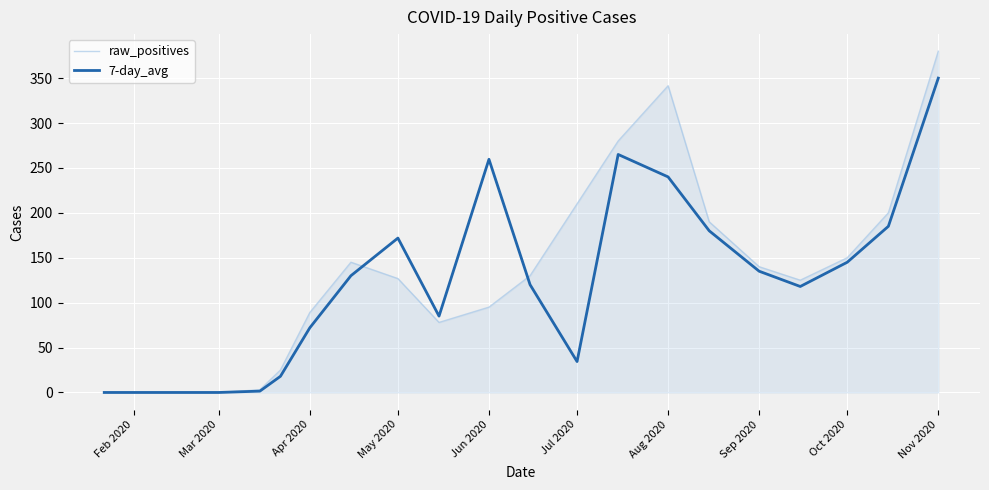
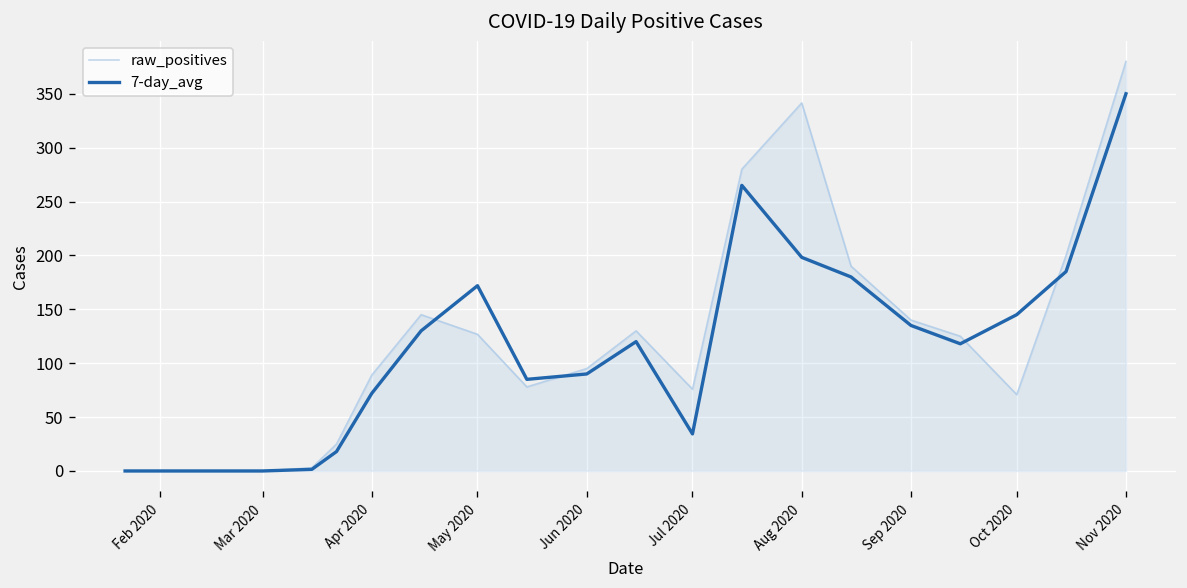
  {
    "raw_positives": {
      "Apr 2020": 90,
      "May 2020": 130,
      "Jun 2020": 100,
-     "Jul 2020": 210,
+     "Jul 2020": 80,
      "Aug 2020": 340,
      "Sep 2020": 140,
-     "Oct 2020": 150,
+     "Oct 2020": 70,
      "Nov 2020": 380
    },
    "7-day_avg": {
      "Apr 2020": 70,
      "May 2020": 170,
-     "Jun 2020": 260,
+     "Jun 2020": 90,
      "Jul 2020": 30,
-     "Aug 2020": 240,
+     "Aug 2020": 200,
      "Sep 2020": 140,
      "Oct 2020": 150,
      "Nov 2020": 350
    }
  }
